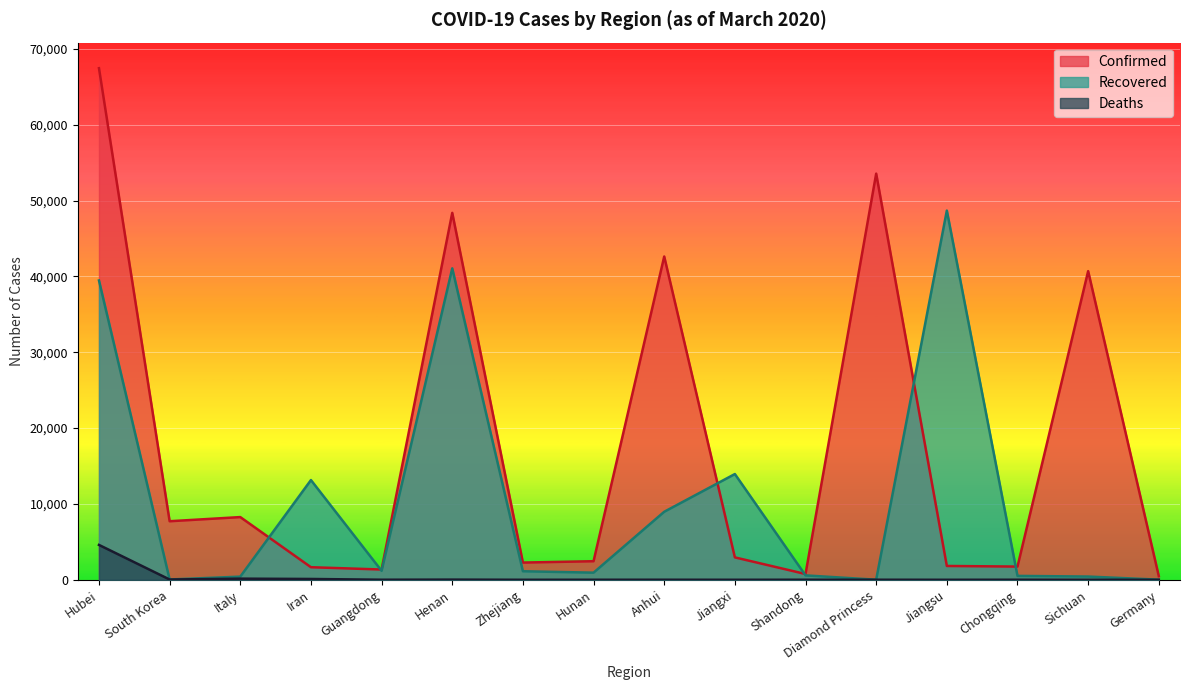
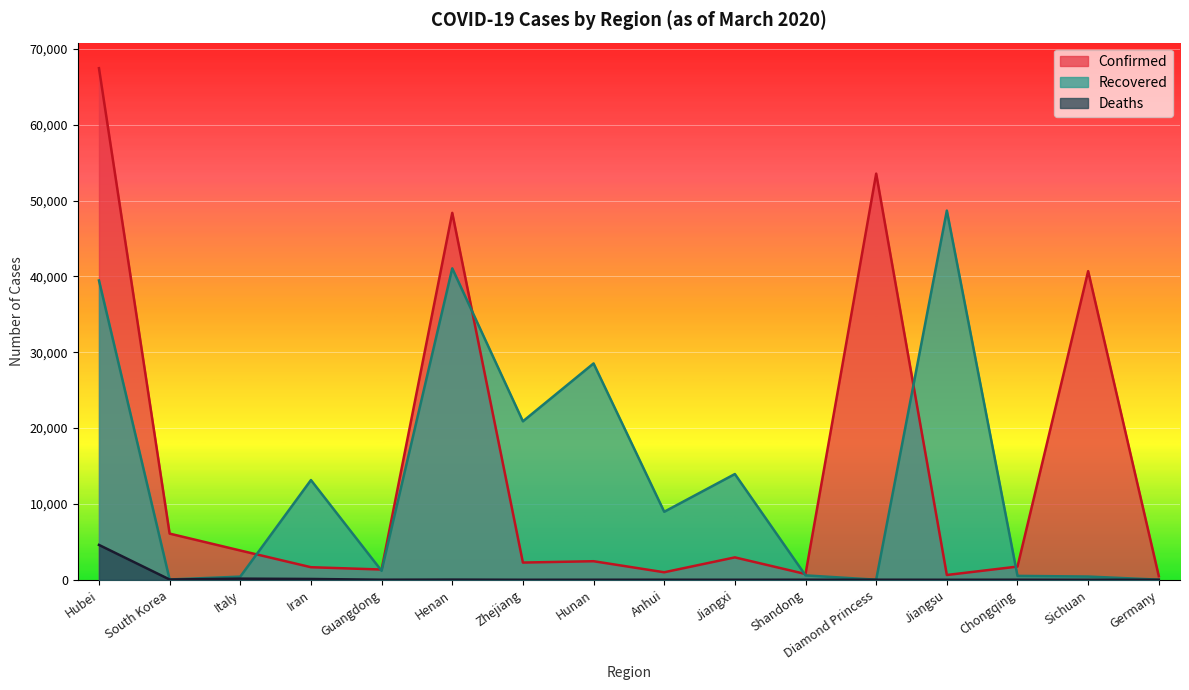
  {
    "Confirmed": {
      "Hubei": "67,000",
-     "South Korea": "8,000",
-     "Italy": "8,000",
+     "South Korea": "6,000",
+     "Italy": "4,000",
      "Iran": "2,000",
      "Henan": "48,000",
      "Zhejiang": "2,000",
      "Hunan": "2,000",
-     "Anhui": "43,000",
+     "Anhui": "1,000",
      "Jiangxi": "3,000",
      "Diamond Princess": "54,000",
-     "Jiangsu": "2,000",
+     "Jiangsu": "1,000",
      "Chongqing": "2,000",
      "Sichuan": "41,000",
      "Germany": "0"
    },
    "Recovered": {
      "Hubei": "39,000",
      "Iran": "13,000",
      "Henan": "41,000",
-     "Zhejiang": "1,000",
-     "Hunan": "1,000",
+     "Zhejiang": "21,000",
+     "Hunan": "29,000",
      "Anhui": "9,000",
      "Jiangxi": "14,000",
      "Jiangsu": "49,000",
      "Chongqing": "1,000",
      "Sichuan": "0"
    },
    "Deaths": {
      "Hubei": "5,000",
      "Iran": "0",
      "Guangdong": "0",
      "Henan": "0",
      "Zhejiang": "0",
      "Hunan": "0",
      "Anhui": "0",
      "Jiangxi": "0",
      "Shandong": "0",
      "Jiangsu": "0",
      "Chongqing": "0",
      "Sichuan": "0"
    }
  }
